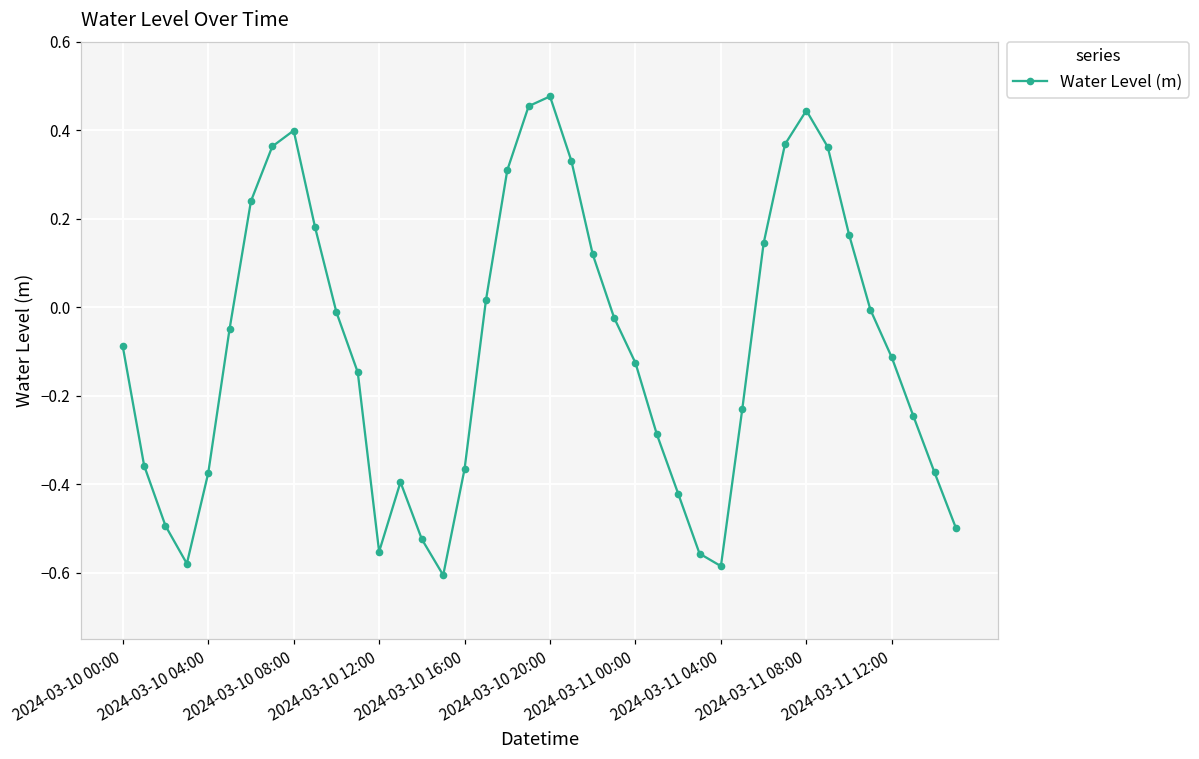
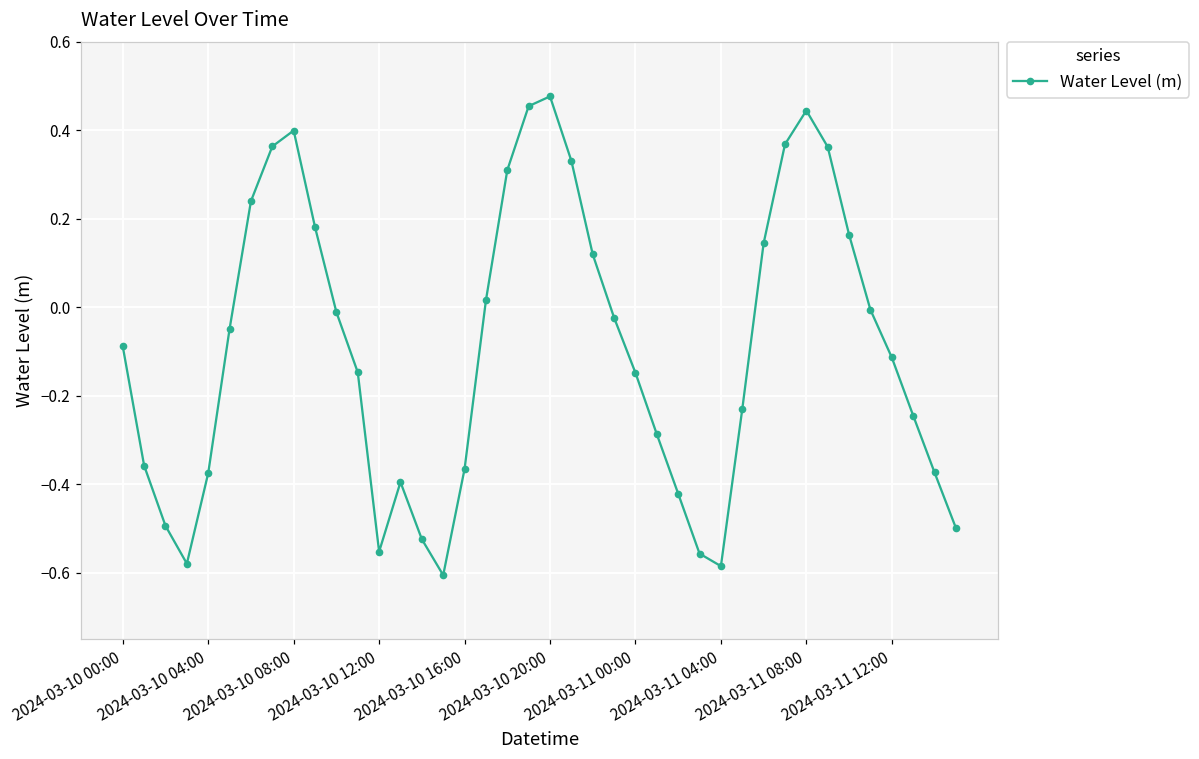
  {
    "2024-03-10 00:00": -0.09,
    "2024-03-10 04:00": -0.38,
    "2024-03-10 08:00": 0.40,
    "2024-03-10 12:00": -0.55,
    "2024-03-10 16:00": -0.37,
    "2024-03-10 20:00": 0.48,
-   "2024-03-11 00:00": -0.13,
+   "2024-03-11 00:00": -0.15,
    "2024-03-11 04:00": -0.59,
    "2024-03-11 08:00": 0.44,
    "2024-03-11 12:00": -0.11
  }
